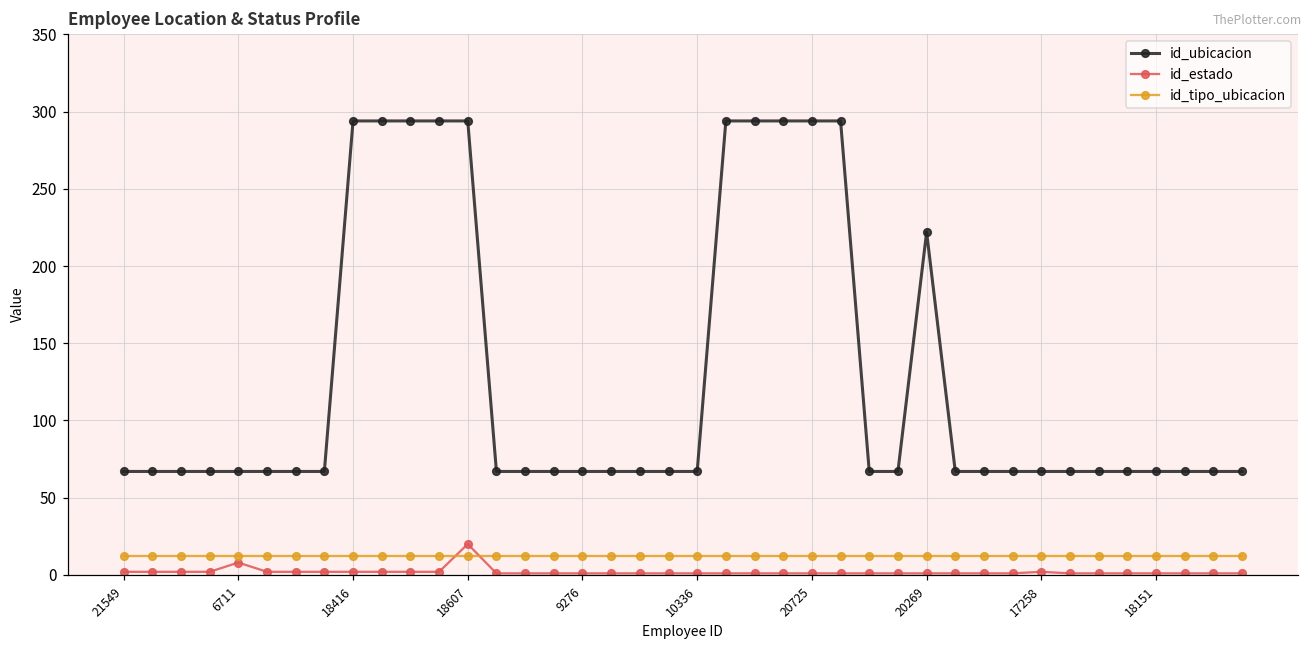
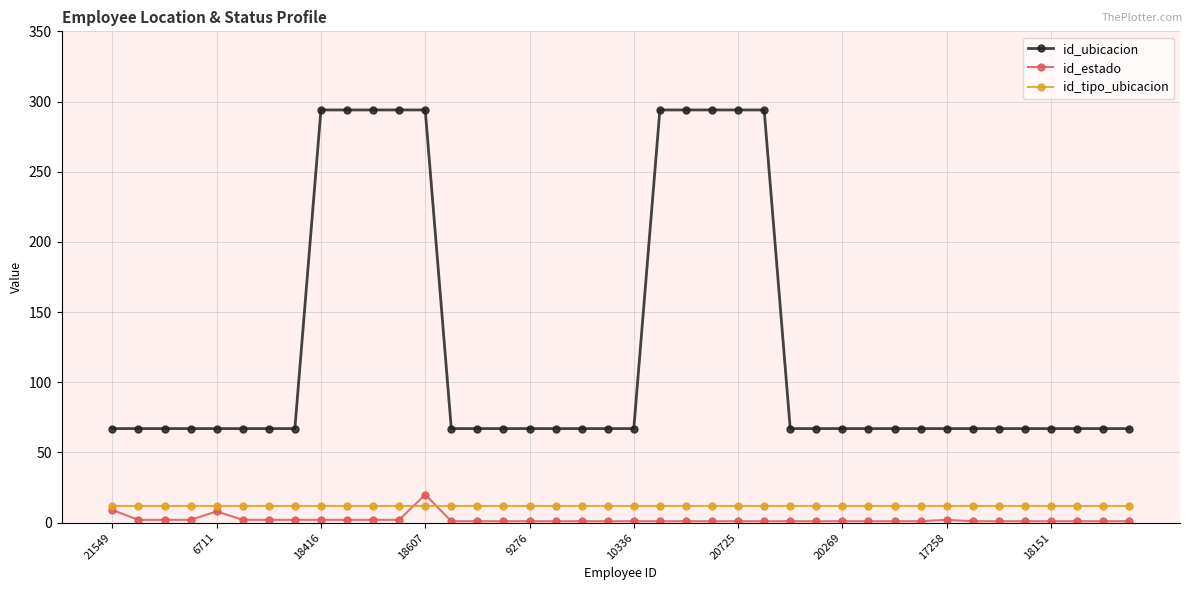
  {
    "id_ubicacion": {
      "21549": 67,
      "6711": 67,
      "18416": 294,
      "18607": 294,
      "9276": 67,
      "10336": 67,
      "20725": 294,
-     "20269": 222,
+     "20269": 67,
      "17258": 67,
      "18151": 67
    },
    "id_estado": {
-     "21549": 2,
+     "21549": 9,
      "6711": 8,
      "18416": 2,
      "18607": 20,
      "9276": 1,
      "10336": 1,
      "20725": 1,
      "20269": 1,
      "17258": 2,
      "18151": 1
    },
    "id_tipo_ubicacion": {
      "21549": 12,
      "6711": 12,
      "18416": 12,
      "18607": 12,
      "9276": 12,
      "10336": 12,
      "20725": 12,
      "20269": 12,
      "17258": 12,
      "18151": 12
    }
  }
